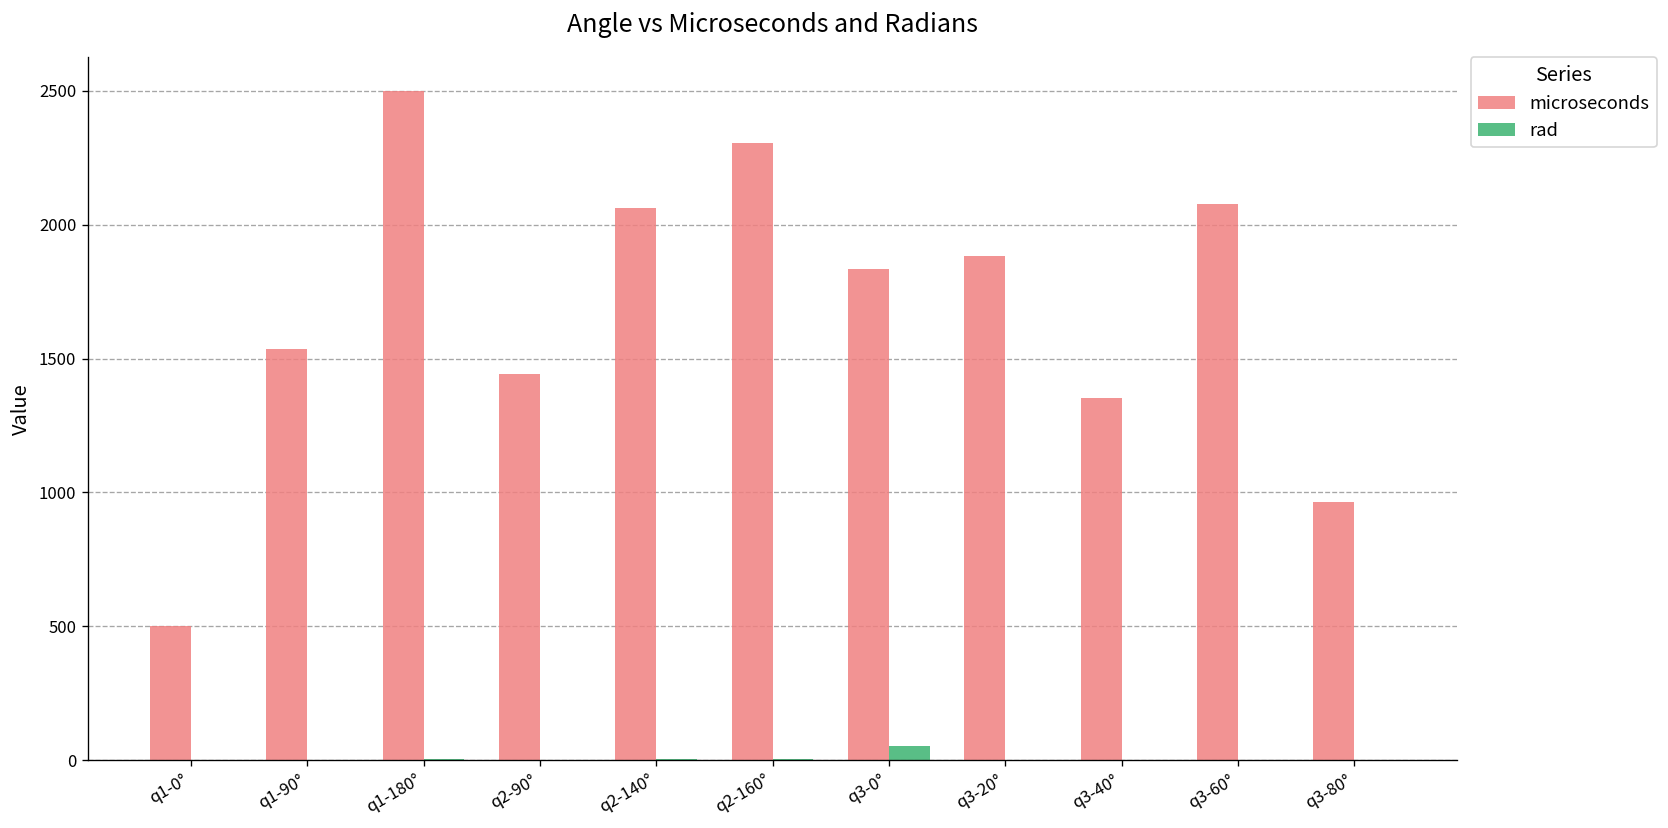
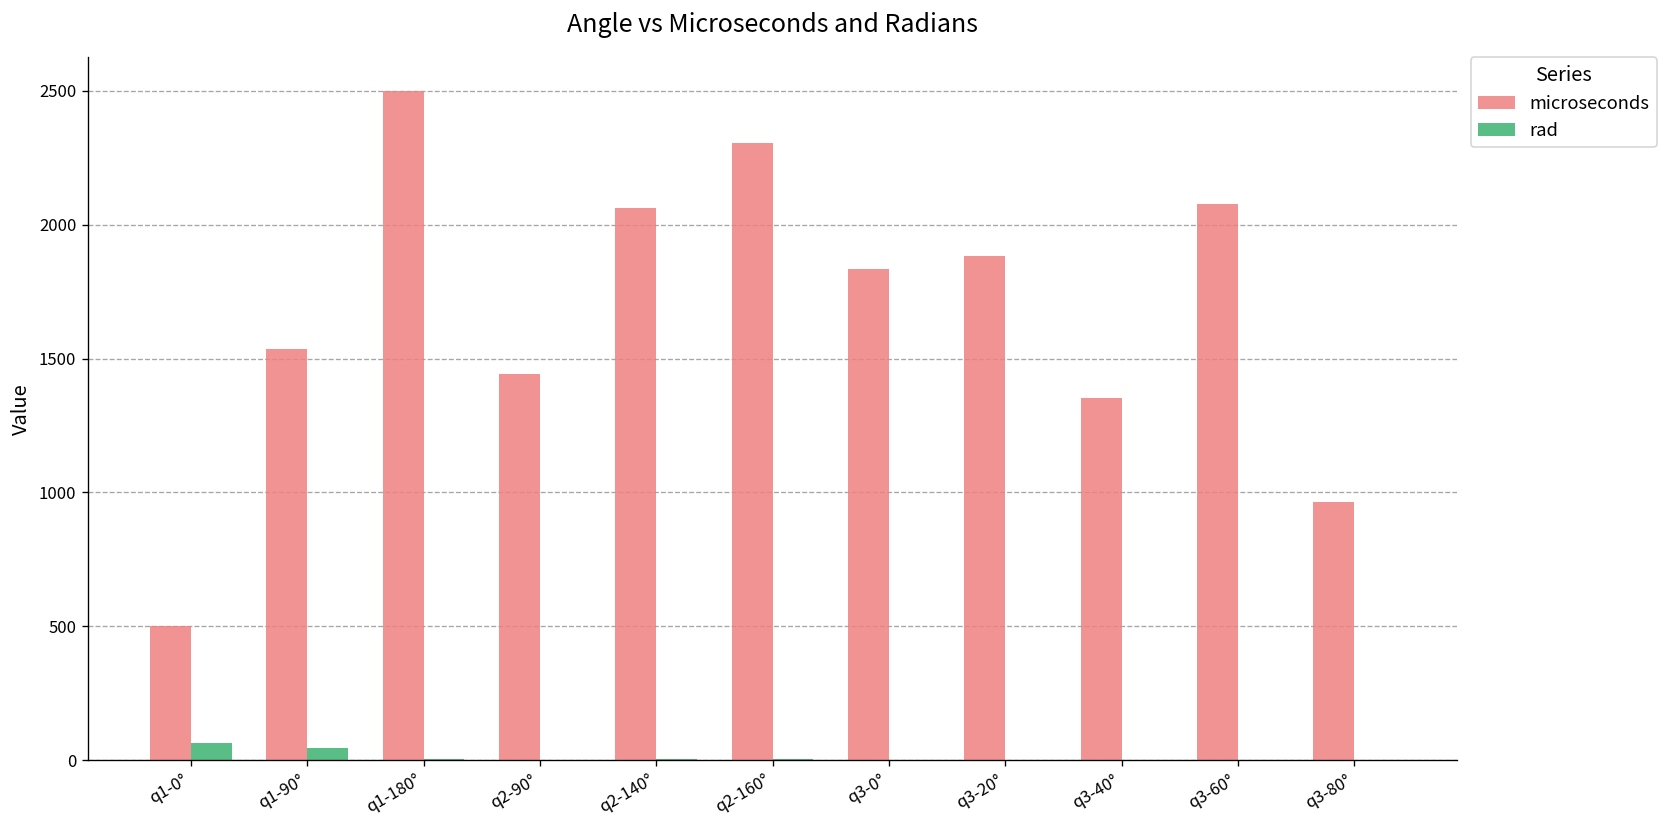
  {
    "microseconds": {
      "q1-0°": 500,
      "q1-90°": 1530,
      "q1-180°": 2500,
      "q2-90°": 1440,
      "q2-140°": 2060,
      "q2-160°": 2310,
      "q3-0°": 1830,
      "q3-20°": 1880,
      "q3-40°": 1350,
      "q3-60°": 2080,
      "q3-80°": 960
    },
    "rad": {
-     "q1-0°": 0,
-     "q1-90°": 0,
-     "q3-0°": 50
+     "q1-0°": 60,
+     "q1-90°": 40,
+     "q3-0°": 0
    }
  }
